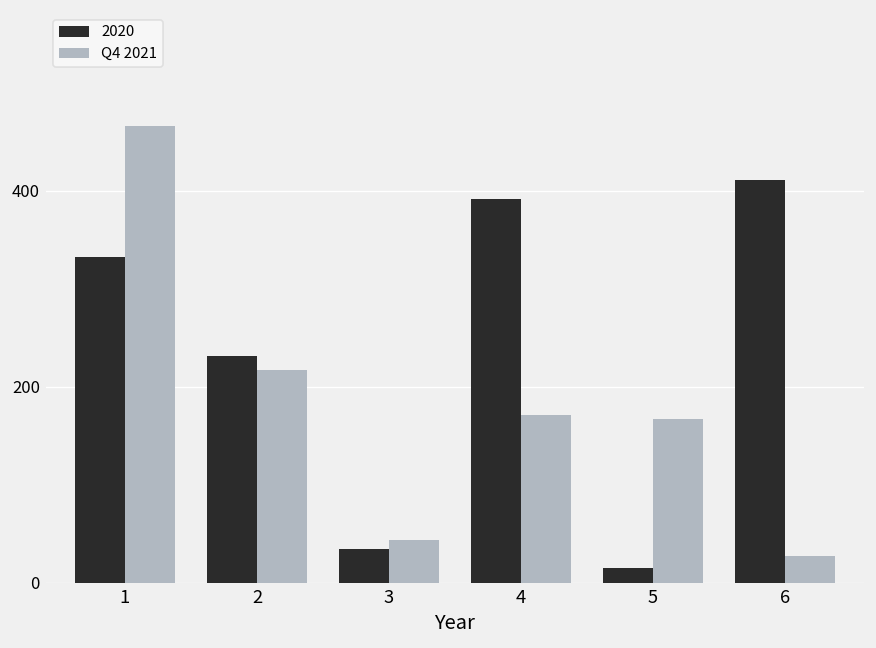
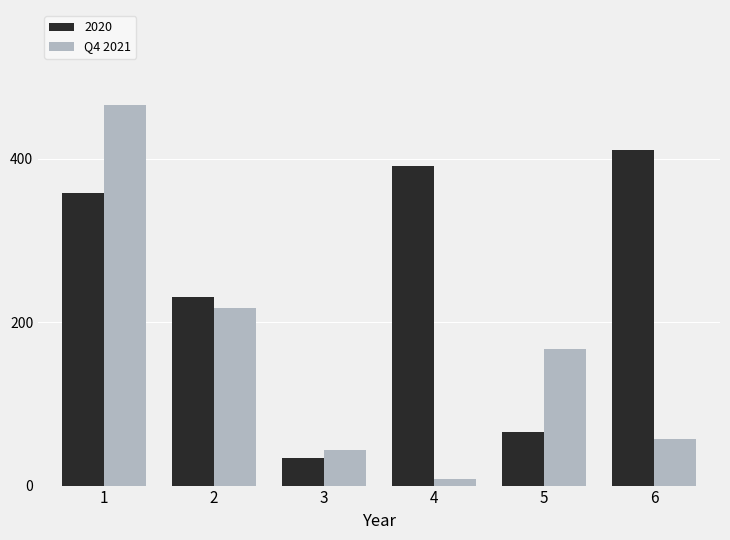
  {
    "2020": {
-     "1": 330,
+     "1": 360,
      "2": 230,
      "3": 30,
      "4": 390,
-     "5": 10,
+     "5": 70,
      "6": 410
    },
    "Q4 2021": {
      "1": 470,
      "2": 220,
      "3": 40,
-     "4": 170,
+     "4": 10,
      "5": 170,
-     "6": 30
+     "6": 60
    }
  }
